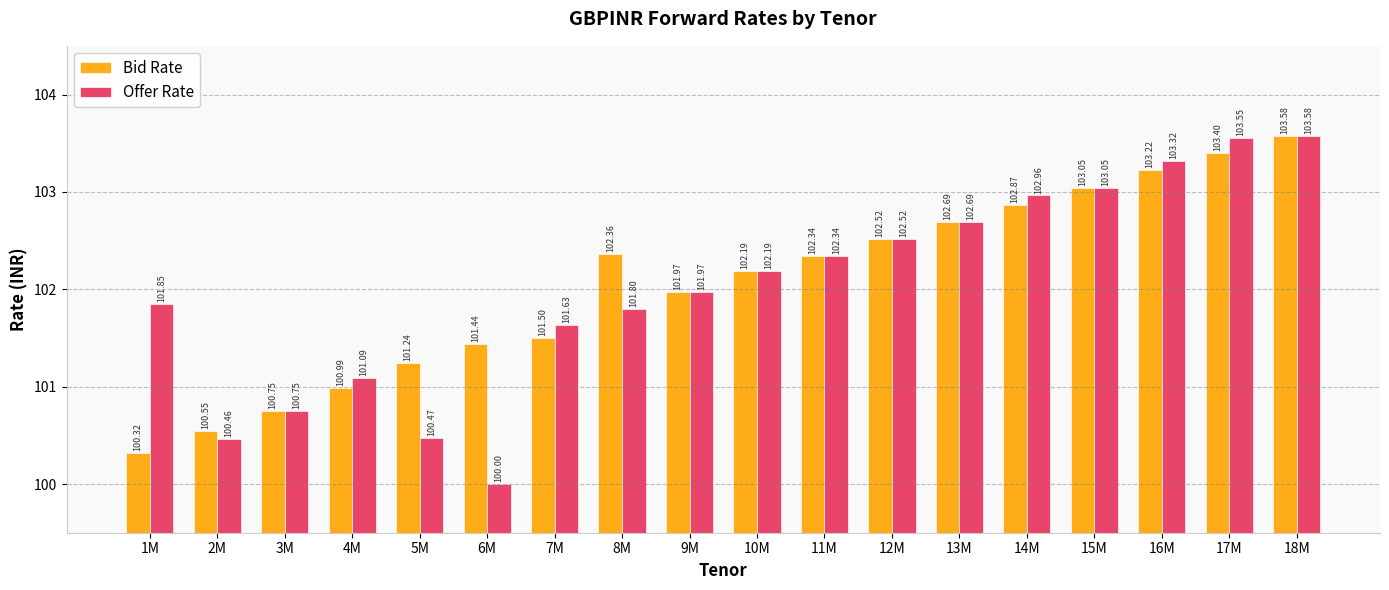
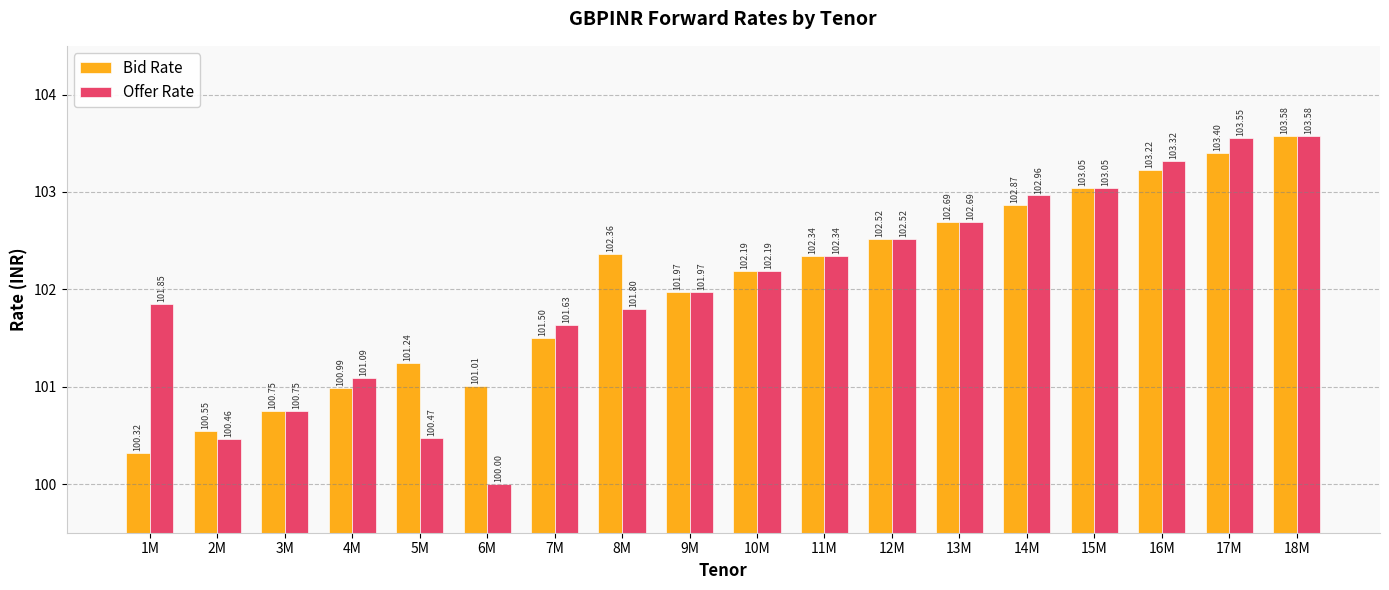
  {
    "Bid Rate": {
      "1M": 100.32,
      "2M": 100.55,
      "3M": 100.75,
      "4M": 100.99,
      "5M": 101.24,
-     "6M": 101.44,
+     "6M": 101.01,
      "7M": 101.50,
      "8M": 102.36,
      "9M": 101.97,
      "10M": 102.19,
      "11M": 102.34,
      "12M": 102.52,
      "13M": 102.69,
      "14M": 102.87,
      "15M": 103.05,
      "16M": 103.22,
      "17M": 103.40,
      "18M": 103.58
    },
    "Offer Rate": {
      "1M": 101.85,
      "2M": 100.46,
      "3M": 100.75,
      "4M": 101.09,
      "5M": 100.47,
      "6M": 100.00,
      "7M": 101.63,
      "8M": 101.80,
      "9M": 101.97,
      "10M": 102.19,
      "11M": 102.34,
      "12M": 102.52,
      "13M": 102.69,
      "14M": 102.96,
      "15M": 103.05,
      "16M": 103.32,
      "17M": 103.55,
      "18M": 103.58
    }
  }
